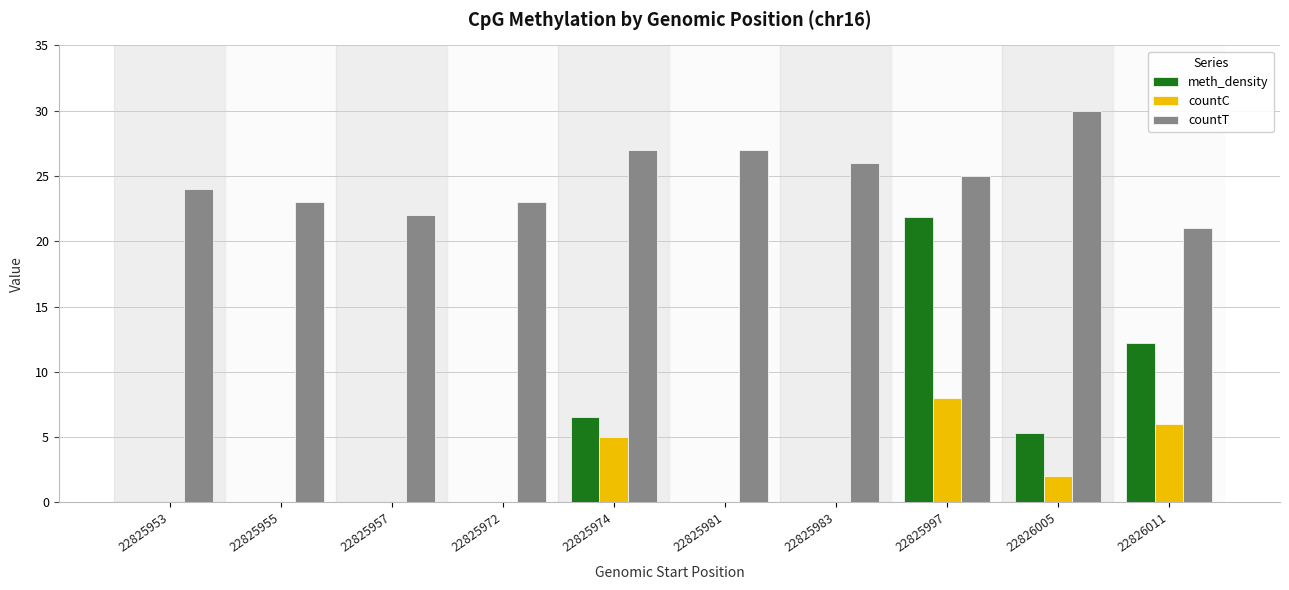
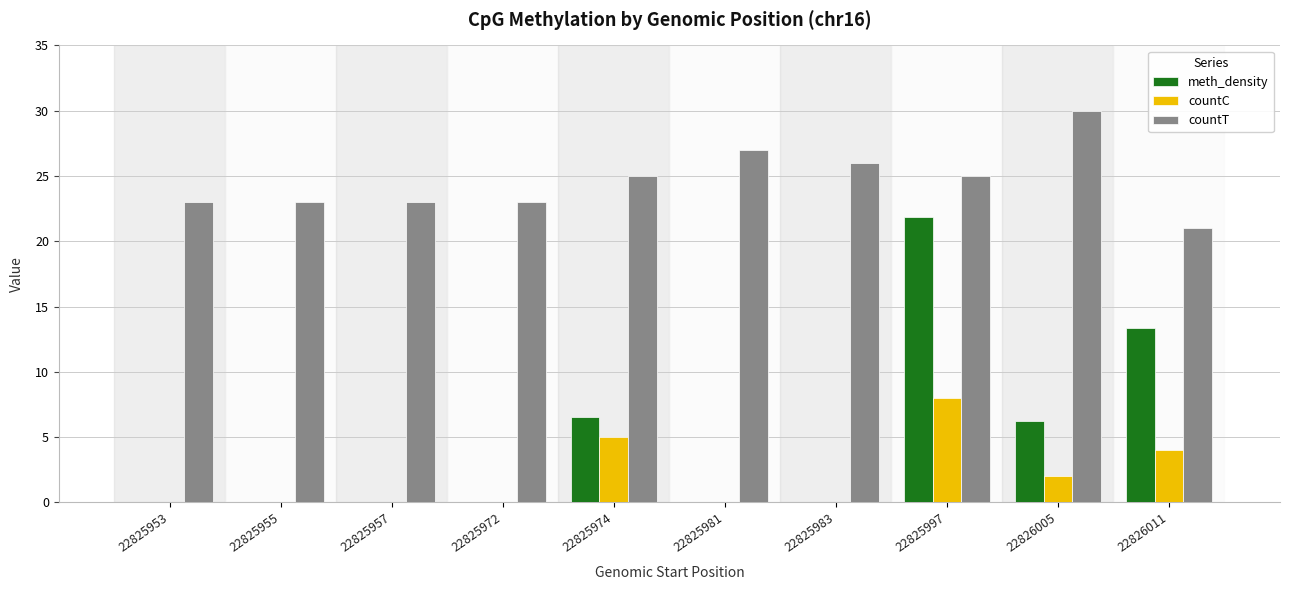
  {
    "meth_density": {
      "22825953": 0.0,
      "22825955": 0.0,
      "22825957": 0.0,
      "22825972": 0.0,
      "22825974": 6.5,
      "22825981": 0.0,
      "22825983": 0.0,
      "22825997": 21.9,
-     "22826005": 5.3,
-     "22826011": 12.2
+     "22826005": 6.3,
+     "22826011": 13.3
    },
    "countC": {
      "22825953": 0,
      "22825955": 0,
      "22825957": 0,
      "22825972": 0,
      "22825974": 5,
      "22825981": 0,
      "22825983": 0,
      "22825997": 8,
      "22826005": 2,
-     "22826011": 6
+     "22826011": 4
    },
    "countT": {
-     "22825953": 24,
+     "22825953": 23,
      "22825955": 23,
-     "22825957": 22,
+     "22825957": 23,
      "22825972": 23,
-     "22825974": 27,
+     "22825974": 25,
      "22825981": 27,
      "22825983": 26,
      "22825997": 25,
      "22826005": 30,
      "22826011": 21
    }
  }
